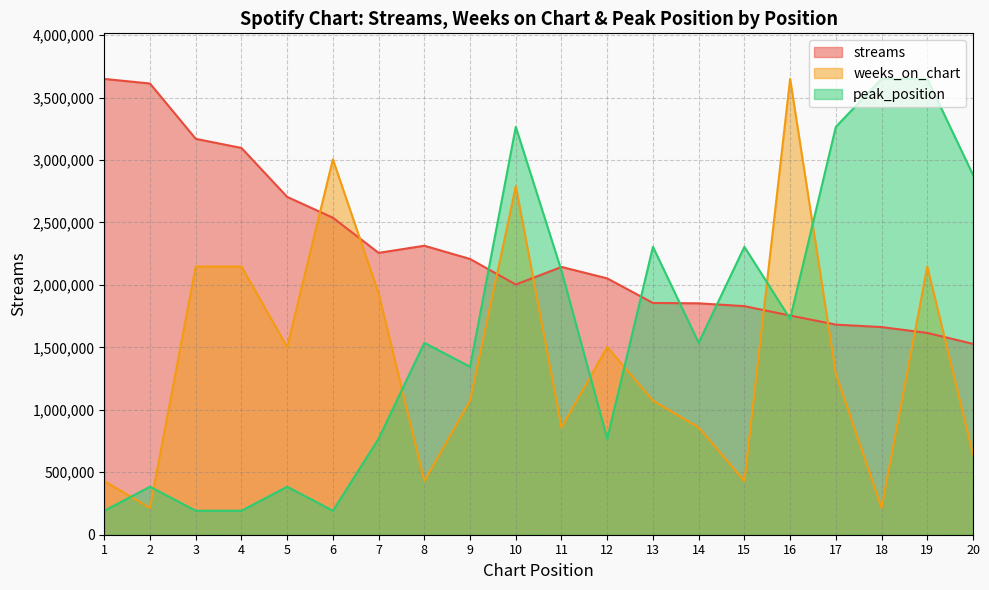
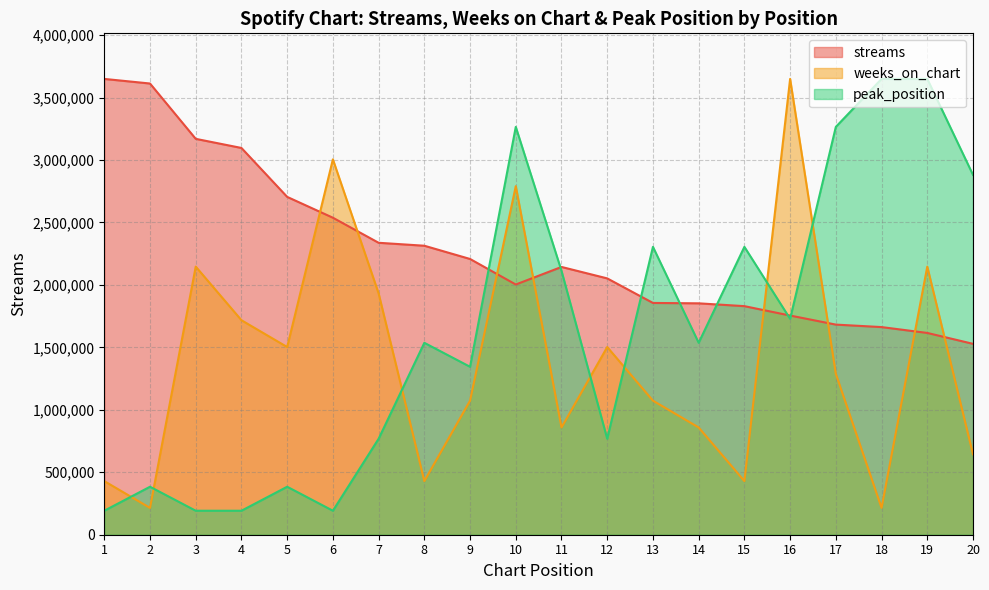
  {
    "streams": {
      "1": "3,650,000",
      "2": "3,610,000",
      "3": "3,170,000",
      "4": "3,100,000",
      "5": "2,710,000",
      "6": "2,540,000",
-     "7": "2,260,000",
+     "7": "2,340,000",
      "8": "2,310,000",
      "9": "2,210,000",
      "10": "2,000,000",
      "11": "2,140,000",
      "12": "2,050,000",
      "13": "1,860,000",
      "14": "1,850,000",
      "15": "1,830,000",
      "16": "1,750,000",
      "17": "1,680,000",
      "18": "1,660,000",
      "19": "1,620,000",
      "20": "1,530,000"
    },
    "weeks_on_chart": {
      "1": "430,000",
      "2": "210,000",
      "3": "2,150,000",
-     "4": "2,150,000",
+     "4": "1,720,000",
      "5": "1,500,000",
      "6": "3,010,000",
      "7": "1,930,000",
      "8": "430,000",
      "9": "1,070,000",
      "10": "2,790,000",
      "11": "860,000",
      "12": "1,500,000",
      "13": "1,070,000",
      "14": "860,000",
      "15": "430,000",
      "16": "3,650,000",
      "17": "1,290,000",
      "18": "210,000",
      "19": "2,150,000",
      "20": "640,000"
    },
    "peak_position": {
      "1": "190,000",
      "2": "380,000",
      "3": "190,000",
      "4": "190,000",
      "5": "380,000",
      "6": "190,000",
      "7": "770,000",
      "8": "1,540,000",
      "9": "1,340,000",
      "10": "3,270,000",
      "11": "2,110,000",
      "12": "770,000",
      "13": "2,310,000",
      "14": "1,540,000",
      "15": "2,310,000",
      "16": "1,730,000",
      "17": "3,270,000",
      "20": "2,880,000"
    }
  }
